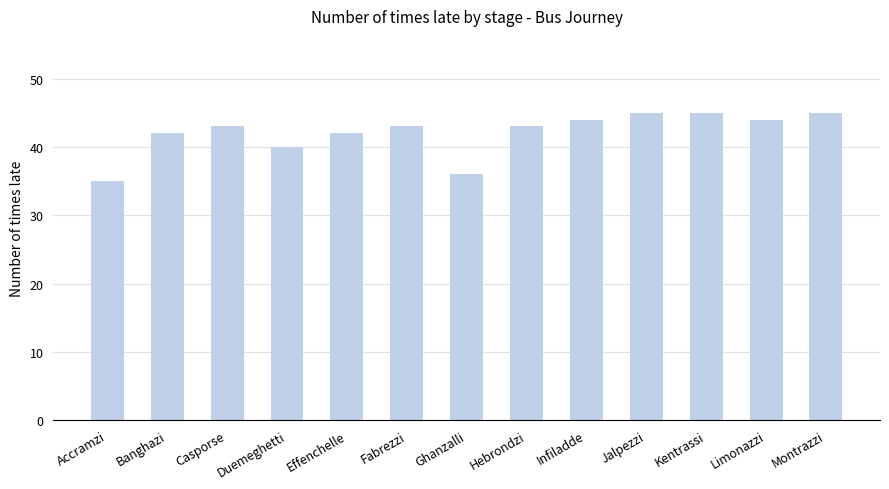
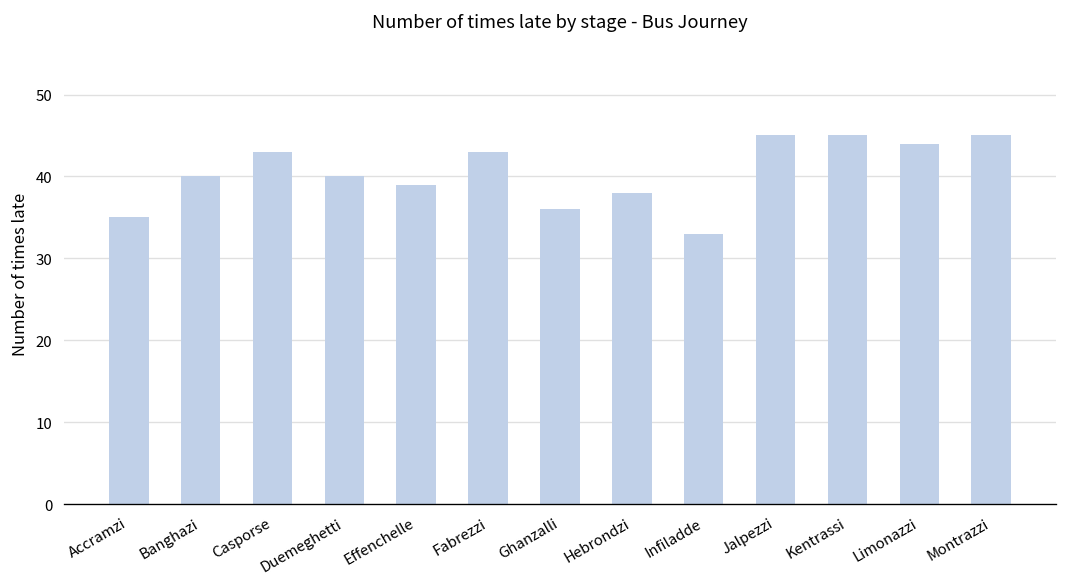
  {
    "Accramzi": 35,
-   "Banghazi": 42,
+   "Banghazi": 40,
    "Casporse": 43,
    "Duemeghetti": 40,
-   "Effenchelle": 42,
+   "Effenchelle": 39,
    "Fabrezzi": 43,
    "Ghanzalli": 36,
-   "Hebrondzi": 43,
-   "Infiladde": 44,
+   "Hebrondzi": 38,
+   "Infiladde": 33,
    "Jalpezzi": 45,
    "Kentrassi": 45,
    "Limonazzi": 44,
    "Montrazzi": 45
  }
